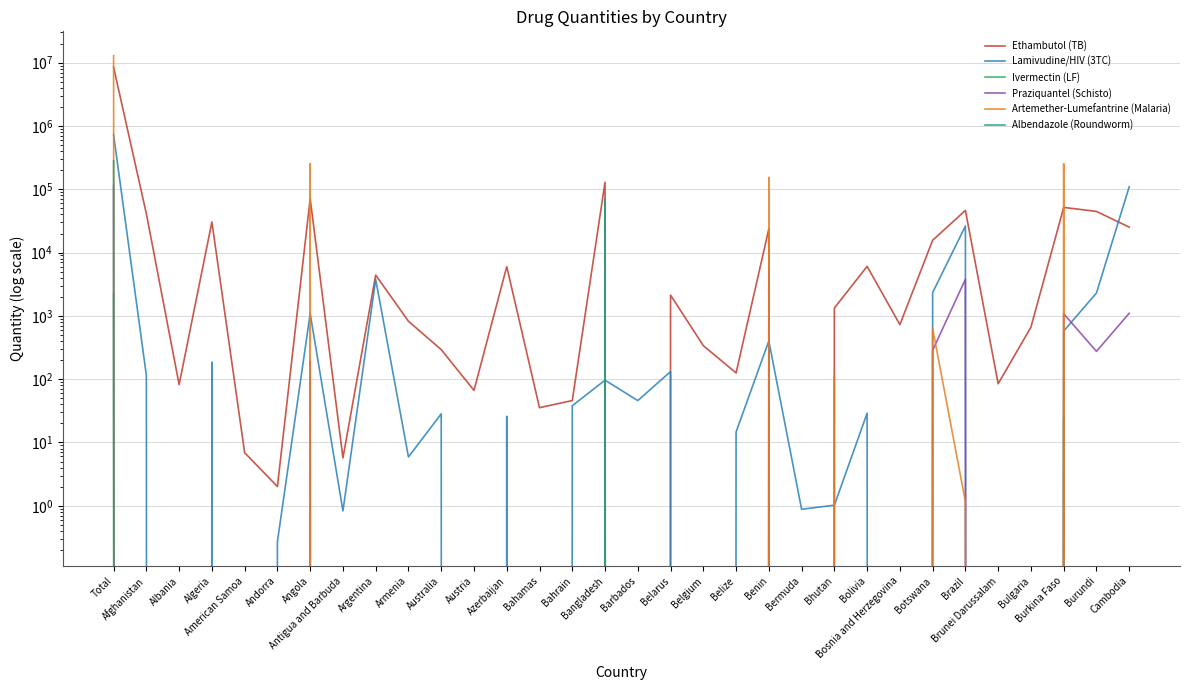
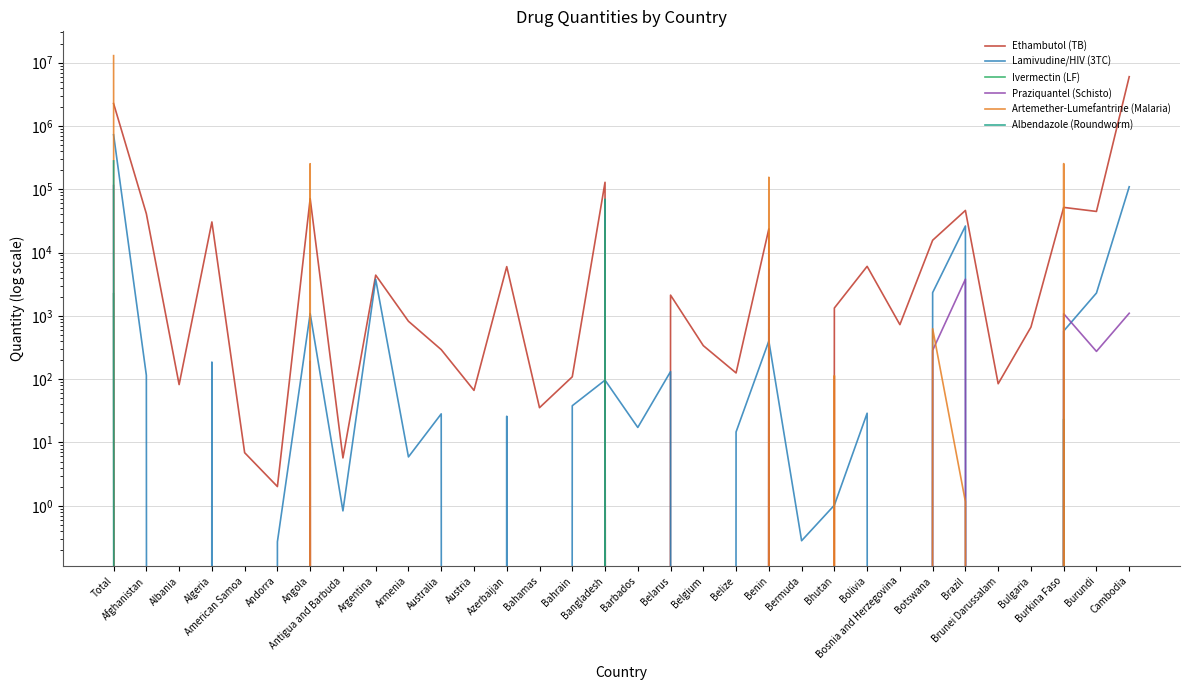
  {
    "Ethambutol (TB)": {
-     "Total": 8000000,
+     "Total": 2300000,
      "Afghanistan": 40000,
      "Albania": 80,
      "Algeria": 30000,
      "American Samoa": 7,
      "Andorra": 2,
      "Angola": 70000,
      "Antigua and Barbuda": 6,
      "Argentina": 4000,
      "Armenia": 800,
      "Australia": 300,
      "Austria": 70,
      "Azerbaijan": 6000,
      "Bahamas": 40,
-     "Bahrain": 50,
+     "Bahrain": 110,
      "Bangladesh": 130000,
      "Belarus": 2100,
      "Belgium": 300,
      "Belize": 130,
      "Benin": 24000,
      "Bhutan": 1300,
      "Bolivia": 6000,
      "Bosnia and Herzegovina": 700,
      "Botswana": 16000,
      "Brazil": 50000,
      "Brunei Darussalam": 80,
      "Bulgaria": 700,
      "Burkina Faso": 50000,
      "Burundi": 40000,
-     "Cambodia": 25000
+     "Cambodia": 6000000
    },
    "Lamivudine/HIV (3TC)": {
      "Total": 700000,
      "Afghanistan": 110,
      "Algeria": 190,
      "Andorra": 0.27,
      "Angola": 1100,
      "Antigua and Barbuda": 0.8,
      "Argentina": 4000,
      "Armenia": 6,
      "Australia": 30,
      "Azerbaijan": 26,
      "Bahrain": 40,
      "Bangladesh": 100,
-     "Barbados": 50,
+     "Barbados": 17,
      "Belarus": 130,
      "Belize": 15,
      "Benin": 400,
-     "Bermuda": 0.9,
+     "Bermuda": 0.3,
      "Bhutan": 1.0,
      "Bolivia": 30,
      "Botswana": 2300,
      "Brazil": 26000,
      "Burkina Faso": 600,
      "Burundi": 2300,
      "Cambodia": 110000
    },
    "Praziquantel (Schisto)": {
      "Total": 110000,
      "Angola": 190,
      "Benin": 6000,
      "Botswana": 300,
      "Brazil": 4000,
      "Burkina Faso": 1100,
      "Burundi": 270,
      "Cambodia": 1100
    },
    "Artemether-Lumefantrine (Malaria)": {
      "Total": 13000000,
      "Angola": 250000,
      "Bangladesh": 25000,
      "Benin": 150000,
      "Bhutan": 110,
      "Botswana": 600,
      "Brazil": 1.2,
      "Burkina Faso": 250000
    }
  }
